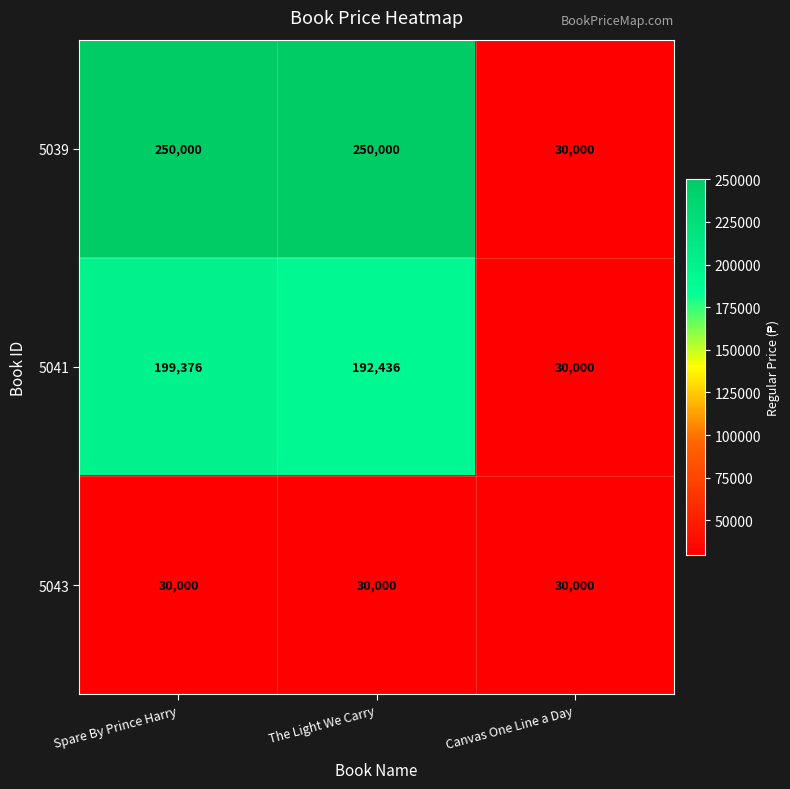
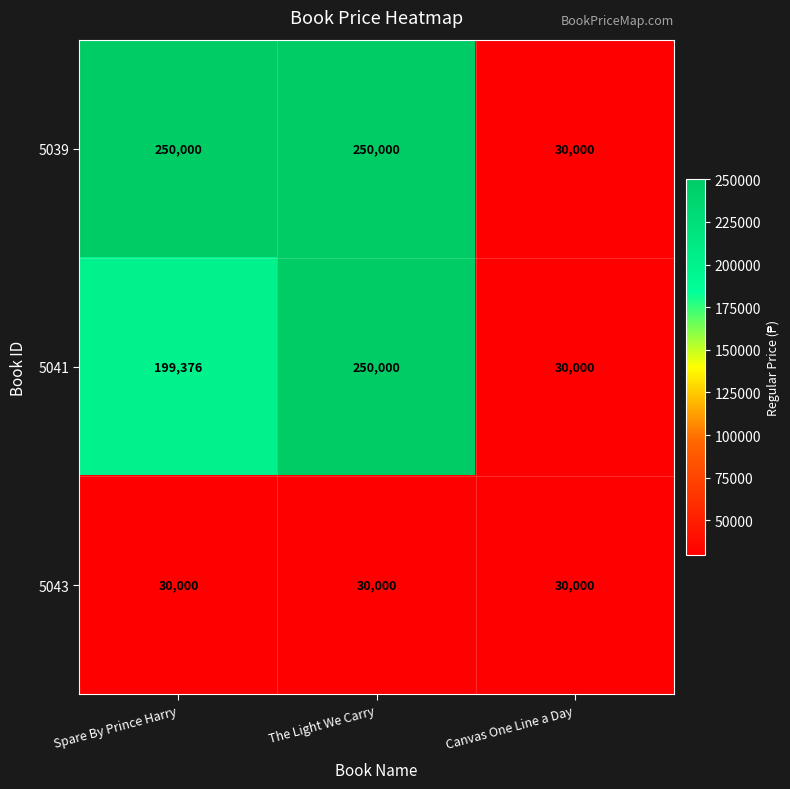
  {
    "5039": {
      "Spare By Prince Harry": "250,000",
      "The Light We Carry": "250,000",
      "Canvas One Line a Day": "30,000"
    },
    "5041": {
      "Spare By Prince Harry": "199,376",
-     "The Light We Carry": "192,436",
+     "The Light We Carry": "250,000",
      "Canvas One Line a Day": "30,000"
    },
    "5043": {
      "Spare By Prince Harry": "30,000",
      "The Light We Carry": "30,000",
      "Canvas One Line a Day": "30,000"
    }
  }
